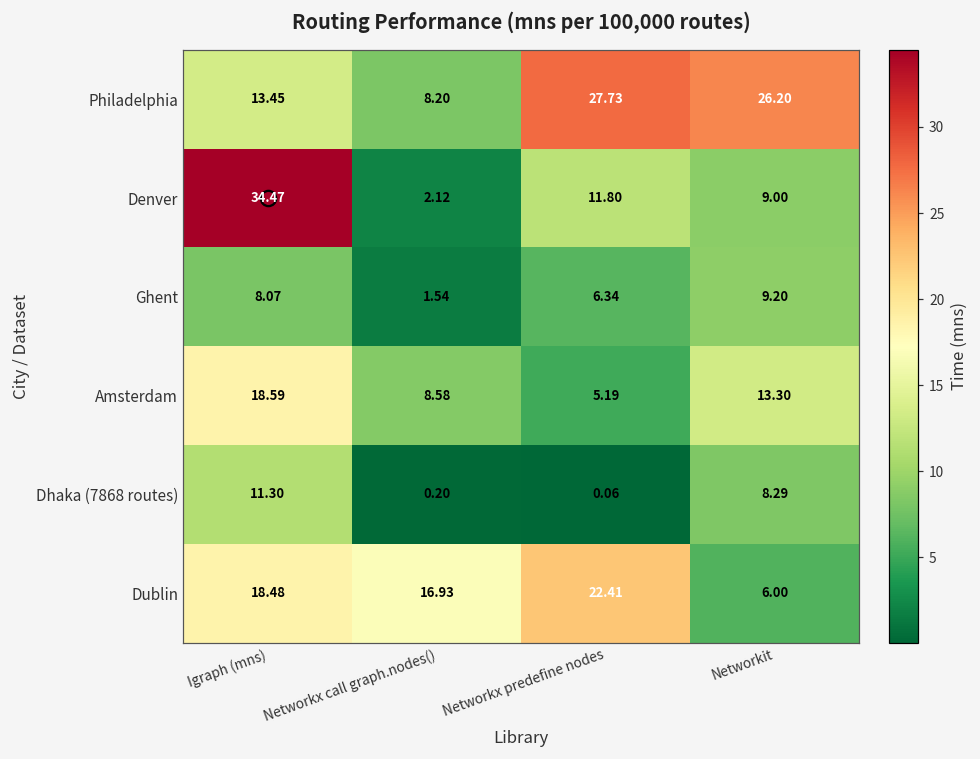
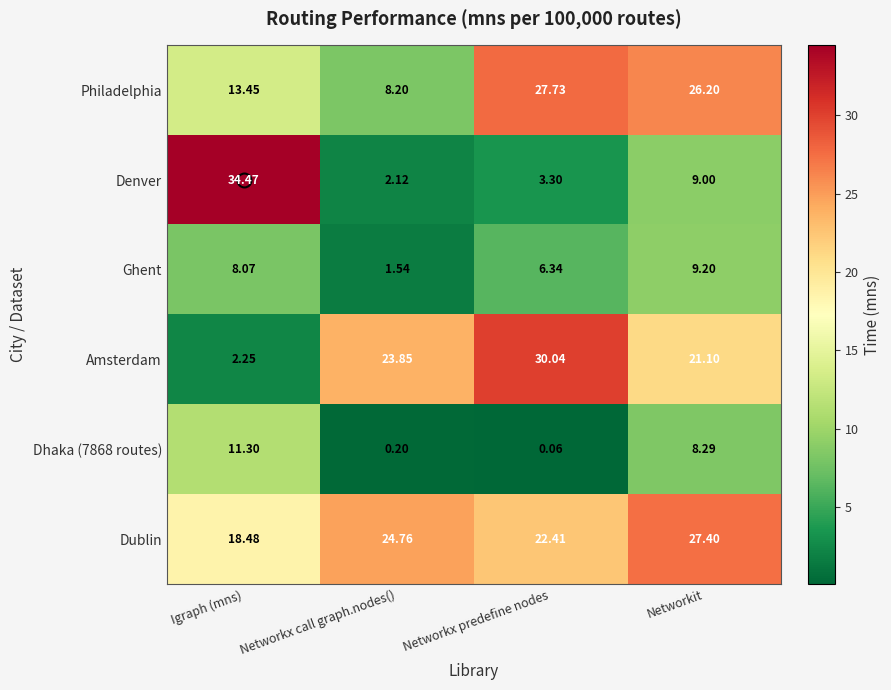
  {
    "Philadelphia": {
      "Igraph (mns)": 13.45,
      "Networkx call graph.nodes()": 8.20,
      "Networkx predefine nodes": 27.73,
      "Networkit": 26.20
    },
    "Denver": {
      "Networkx call graph.nodes()": 2.12,
-     "Networkx predefine nodes": 11.80,
+     "Networkx predefine nodes": 3.30,
      "Networkit": 9.00
    },
    "Ghent": {
      "Igraph (mns)": 8.07,
      "Networkx call graph.nodes()": 1.54,
      "Networkx predefine nodes": 6.34,
      "Networkit": 9.20
    },
    "Amsterdam": {
-     "Igraph (mns)": 18.59,
-     "Networkx call graph.nodes()": 8.58,
-     "Networkx predefine nodes": 5.19,
-     "Networkit": 13.30
+     "Igraph (mns)": 2.25,
+     "Networkx call graph.nodes()": 23.85,
+     "Networkx predefine nodes": 30.04,
+     "Networkit": 21.10
    },
    "Dhaka (7868 routes)": {
      "Igraph (mns)": 11.30,
      "Networkx call graph.nodes()": 0.20,
      "Networkx predefine nodes": 0.06,
      "Networkit": 8.29
    },
    "Dublin": {
      "Igraph (mns)": 18.48,
-     "Networkx call graph.nodes()": 16.93,
+     "Networkx call graph.nodes()": 24.76,
      "Networkx predefine nodes": 22.41,
-     "Networkit": 6.00
+     "Networkit": 27.40
    }
  }
